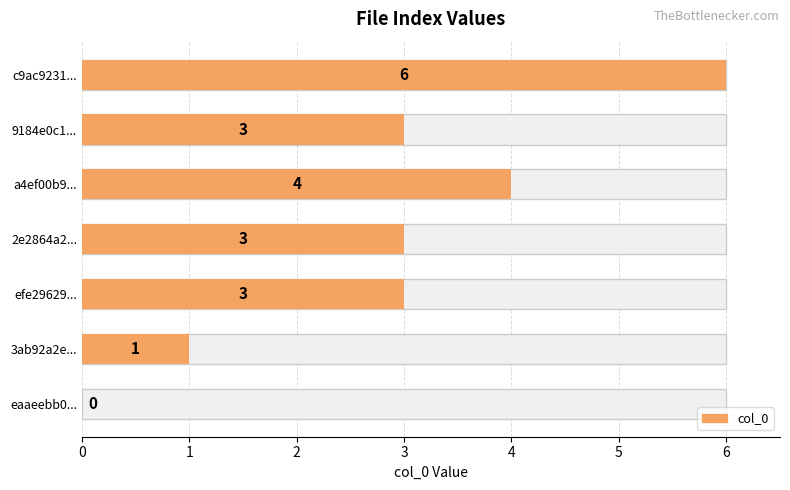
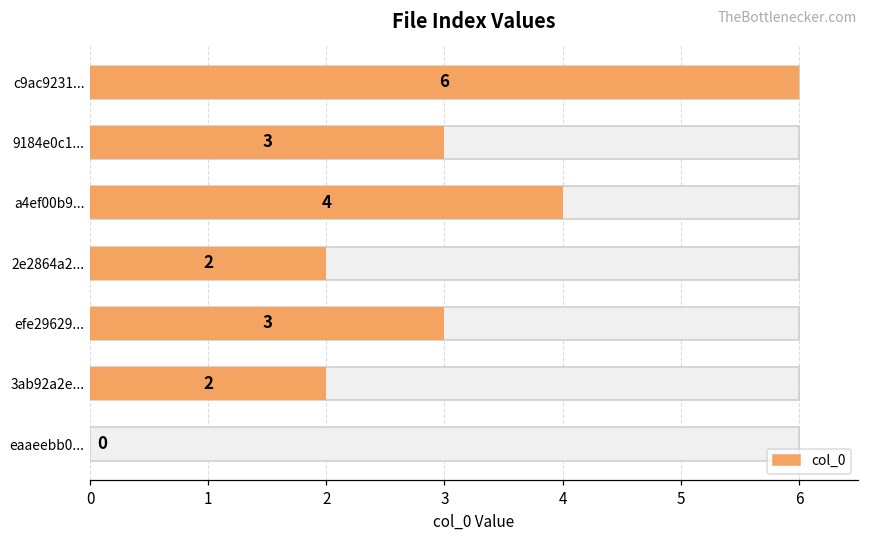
  {
    "col_0": {
      "c9ac9231...": 6,
-     "2e2864a2...": 3,
-     "3ab92a2e...": 1,
+     "2e2864a2...": 2,
+     "3ab92a2e...": 2,
      "eaaeebb0...": 0
    }
  }
